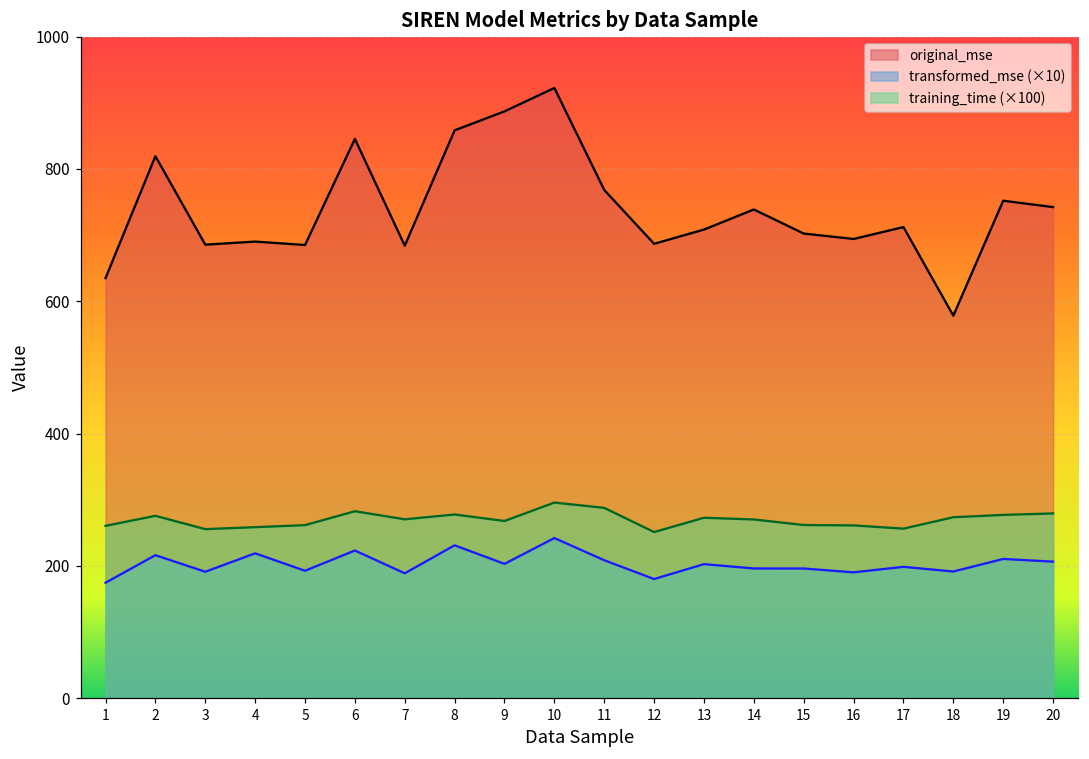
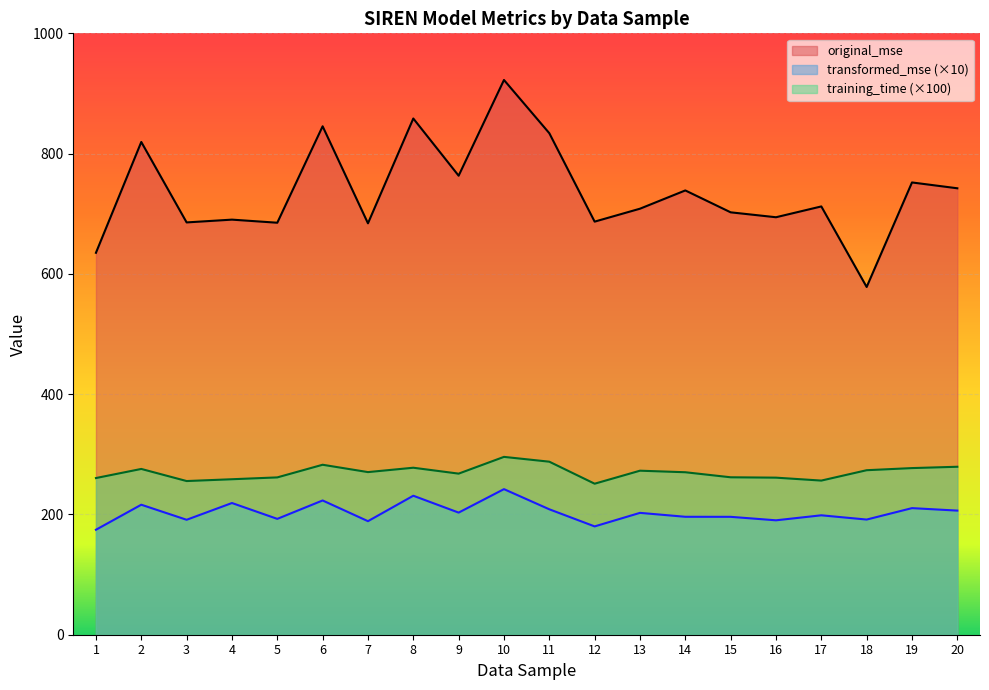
  {
    "original_mse": {
      "1": 640,
      "2": 820,
      "3": 690,
      "4": 690,
      "5": 690,
      "6": 850,
      "7": 680,
      "8": 860,
-     "9": 890,
+     "9": 760,
      "10": 920,
-     "11": 770,
+     "11": 830,
      "12": 690,
      "13": 710,
      "14": 740,
      "15": 700,
      "16": 690,
      "17": 710,
      "18": 580,
      "19": 750,
      "20": 740
    },
    "transformed_mse (×10)": {
      "1": 170,
      "2": 220,
      "3": 190,
      "4": 220,
      "5": 190,
      "6": 220,
      "7": 190,
      "8": 230,
      "9": 200,
      "10": 240,
      "11": 210,
      "12": 180,
      "13": 200,
      "14": 200,
      "15": 200,
      "16": 190,
      "17": 200,
      "18": 190,
      "19": 210,
      "20": 210
    },
    "training_time (×100)": {
      "1": 260,
      "2": 280,
      "3": 260,
      "4": 260,
      "5": 260,
      "6": 280,
      "7": 270,
      "8": 280,
      "9": 270,
      "10": 300,
      "11": 290,
      "12": 250,
      "13": 270,
      "14": 270,
      "15": 260,
      "16": 260,
      "17": 260,
      "18": 270,
      "19": 280,
      "20": 280
    }
  }
